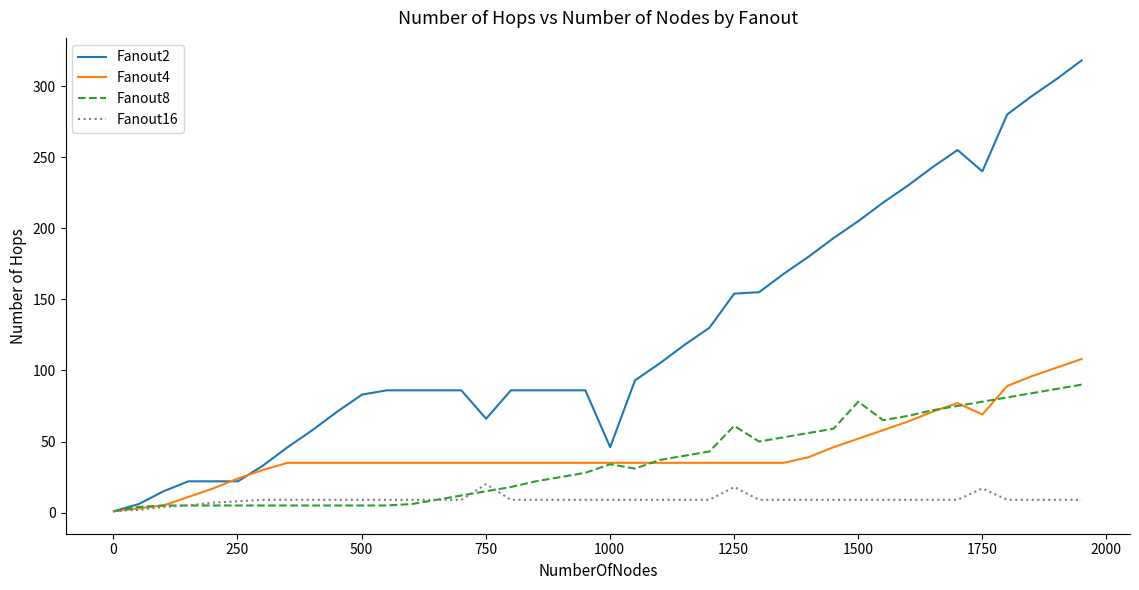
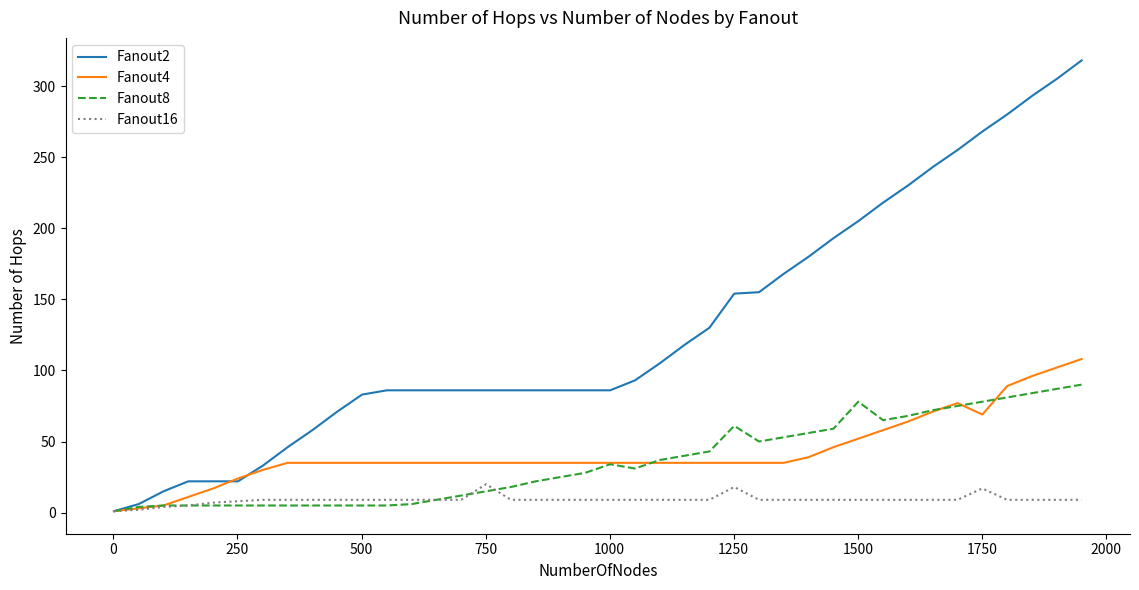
  {
    "Fanout2": {
      "250": 22,
      "500": 83,
-     "750": 66,
-     "1000": 46,
+     "750": 86,
+     "1000": 86,
      "1250": 154,
      "1500": 205,
-     "1750": 240
+     "1750": 268
    },
    "Fanout4": {
      "250": 24,
      "500": 35,
      "750": 35,
      "1250": 35,
      "1500": 52,
      "1750": 69
    },
    "Fanout8": {
      "250": 5,
      "500": 5,
      "750": 15,
      "1250": 61,
      "1500": 78,
      "1750": 78
    },
    "Fanout16": {
      "250": 8,
      "500": 9,
      "750": 20,
      "1000": 9,
      "1250": 18,
      "1500": 9,
      "1750": 17
    }
  }
